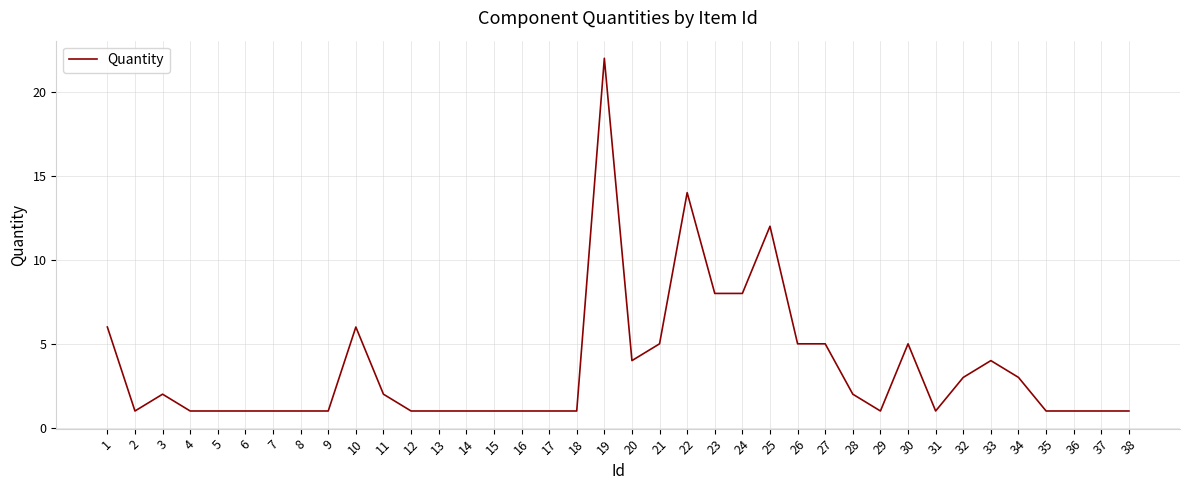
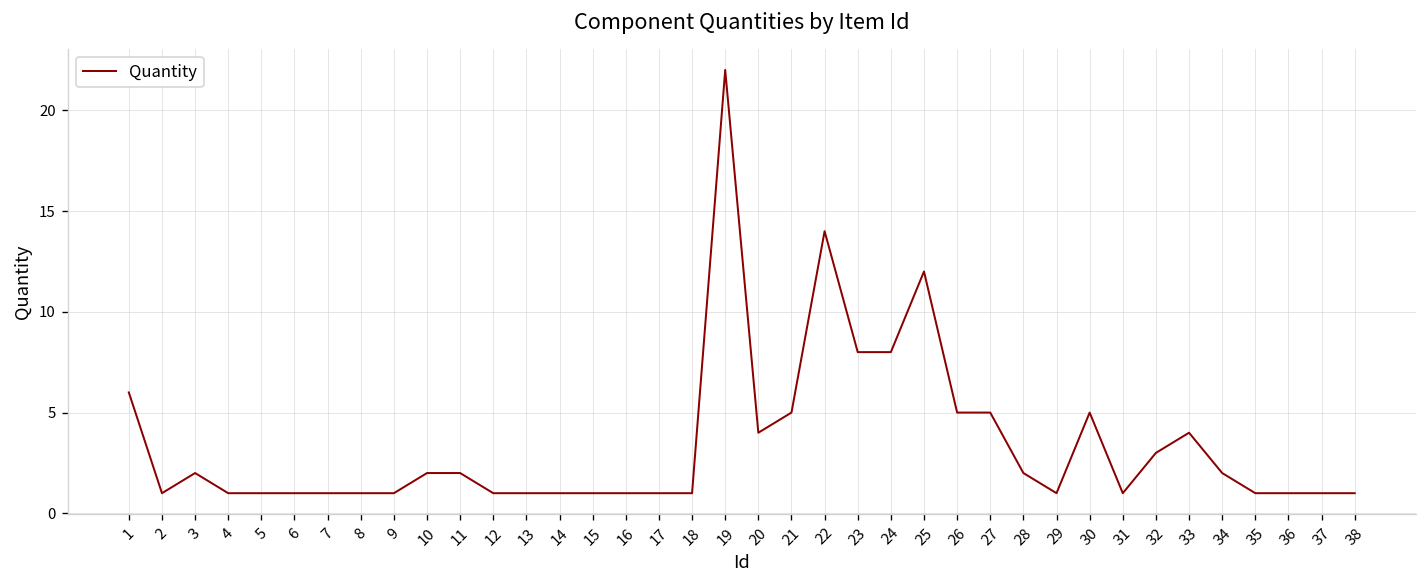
  {
    "1": 6,
    "2": 1,
    "3": 2,
    "4": 1,
    "5": 1,
    "6": 1,
    "7": 1,
    "8": 1,
    "9": 1,
-   "10": 6,
+   "10": 2,
    "11": 2,
    "12": 1,
    "13": 1,
    "14": 1,
    "15": 1,
    "16": 1,
    "17": 1,
    "18": 1,
    "19": 22,
    "20": 4,
    "21": 5,
    "22": 14,
    "23": 8,
    "24": 8,
    "25": 12,
    "26": 5,
    "27": 5,
    "28": 2,
    "29": 1,
    "30": 5,
    "31": 1,
    "32": 3,
    "33": 4,
-   "34": 3,
+   "34": 2,
    "35": 1,
    "36": 1,
    "37": 1,
    "38": 1
  }
